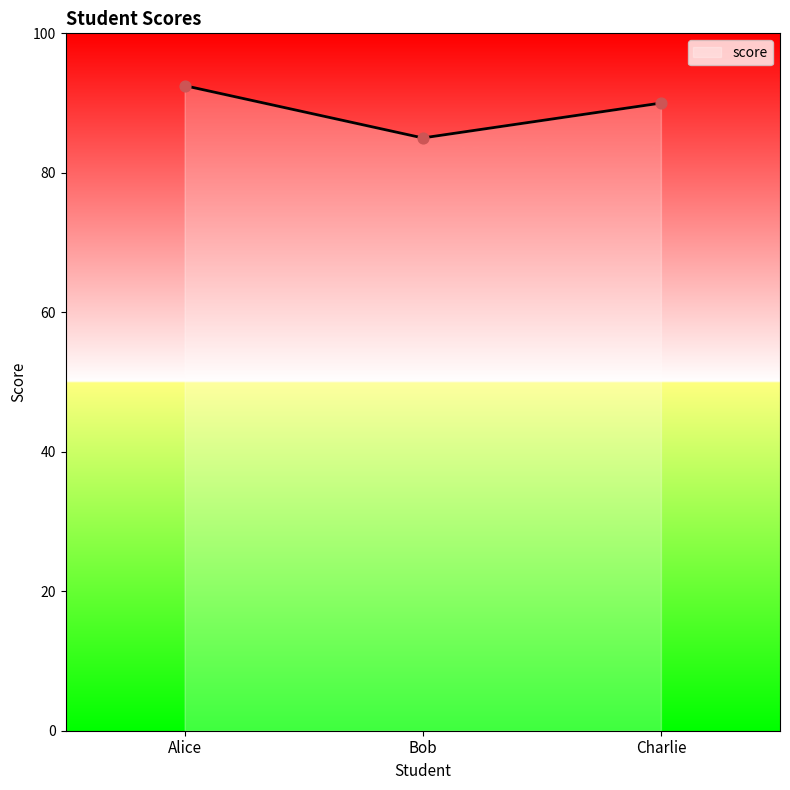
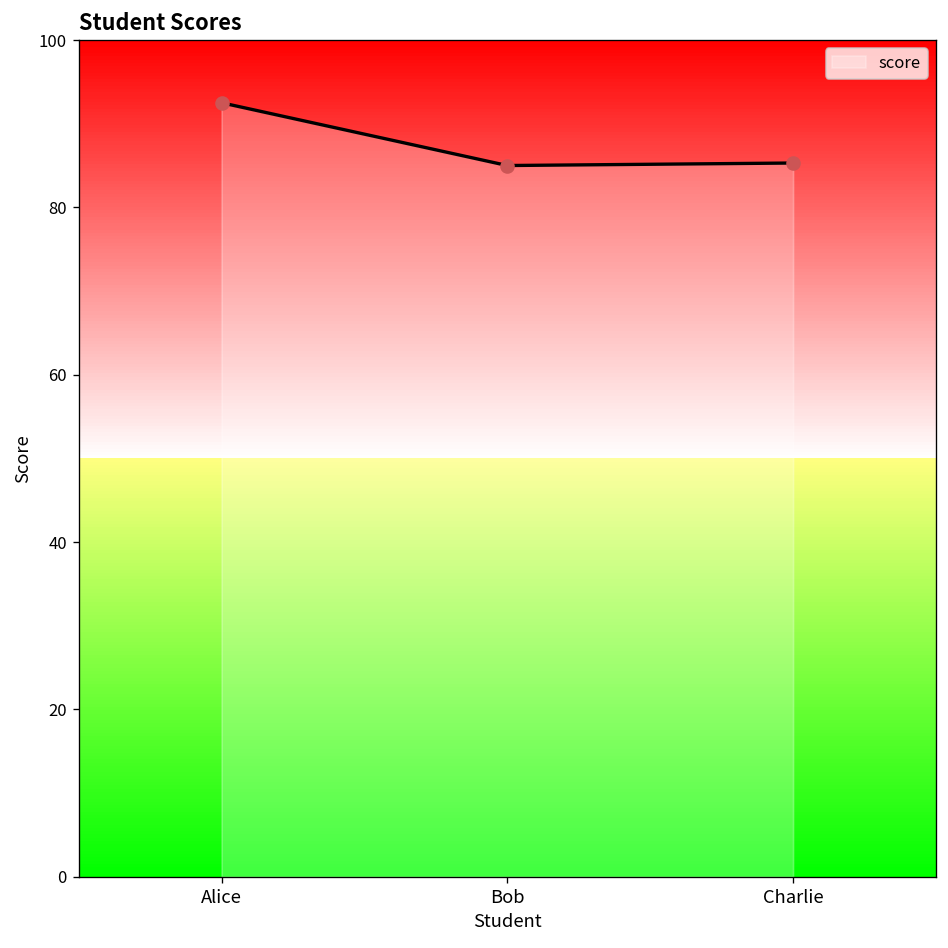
  {
    "Alice": 93,
    "Bob": 85,
-   "Charlie": 90
+   "Charlie": 85
  }
